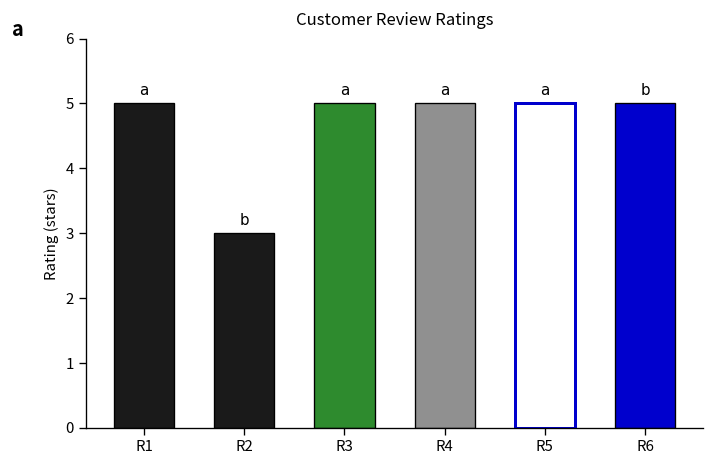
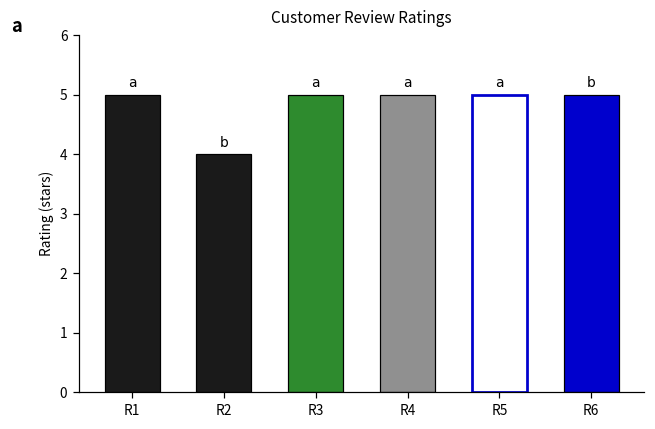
  {
    "R1": 5,
-   "R2": 3,
+   "R2": 4,
    "R3": 5,
    "R4": 5,
    "R5": 5,
    "R6": 5
  }
